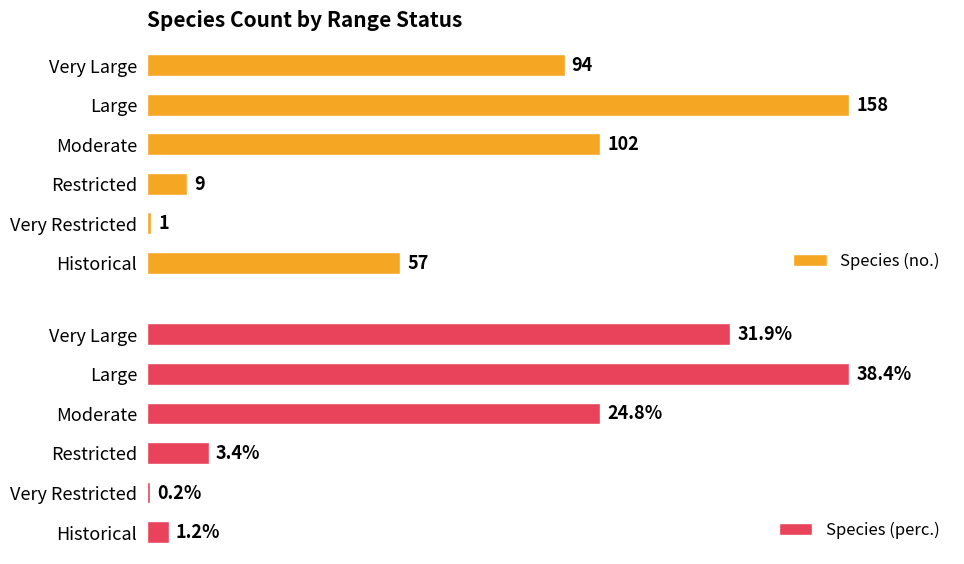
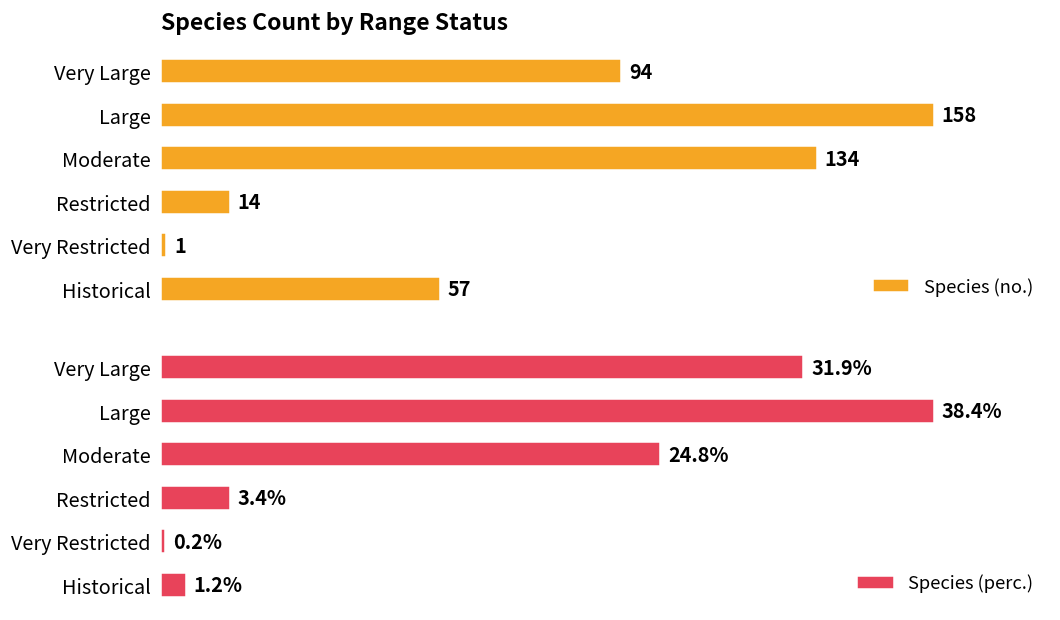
  {
    "Species Count by Range Status": {
      "Very Large": 94,
      "Large": 158,
-     "Moderate": 102,
-     "Restricted": 9,
+     "Moderate": 134,
+     "Restricted": 14,
      "Very Restricted": 1,
      "Historical": 57
    }
  }
